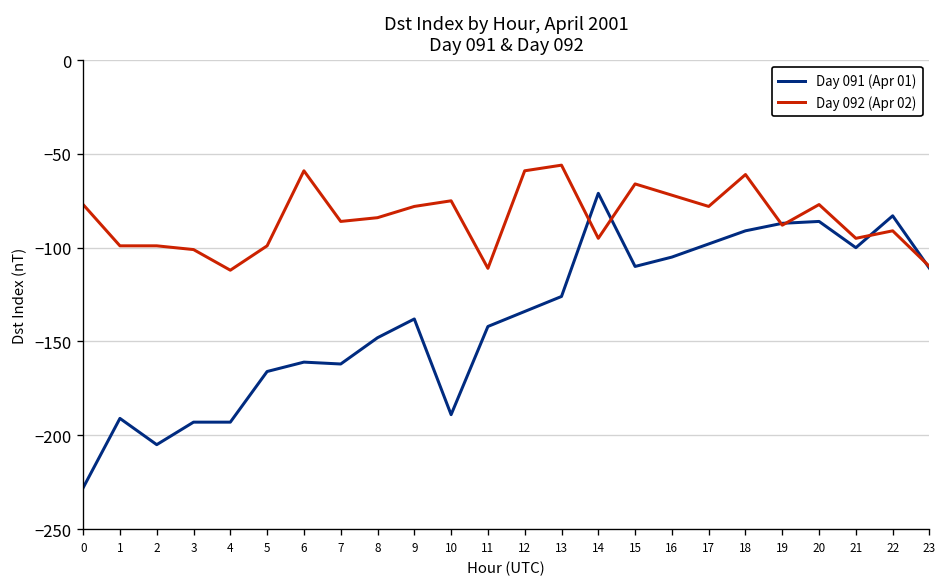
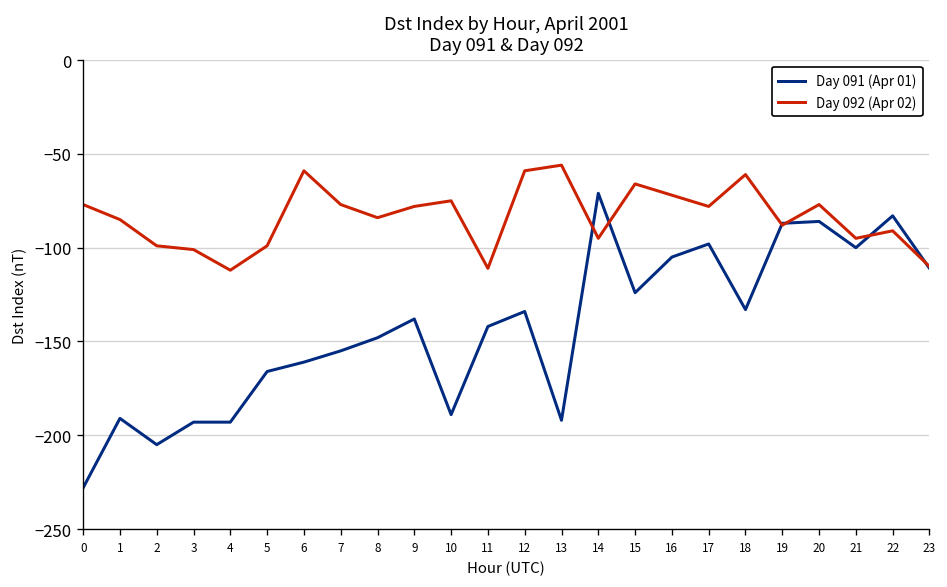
  {
    "Day 091 (Apr 01)": {
      "0": -228,
      "1": -191,
      "2": -205,
      "3": -193,
      "4": -193,
      "5": -166,
      "6": -161,
-     "7": -162,
+     "7": -155,
      "8": -148,
      "9": -138,
      "10": -189,
      "11": -142,
      "12": -134,
-     "13": -126,
+     "13": -192,
      "14": -71,
-     "15": -110,
+     "15": -124,
      "16": -105,
      "17": -98,
-     "18": -91,
+     "18": -133,
      "20": -86,
      "21": -100,
      "22": -83
    },
    "Day 092 (Apr 02)": {
      "0": -77,
-     "1": -99,
+     "1": -85,
      "2": -99,
      "3": -101,
      "4": -112,
      "5": -99,
      "6": -59,
-     "7": -86,
+     "7": -77,
      "8": -84,
      "9": -78,
      "10": -75,
      "11": -111,
      "12": -59,
      "13": -56,
      "14": -95,
      "15": -66,
      "16": -72,
      "17": -78,
      "18": -61,
      "20": -77,
      "21": -95,
      "22": -91
    }
  }
